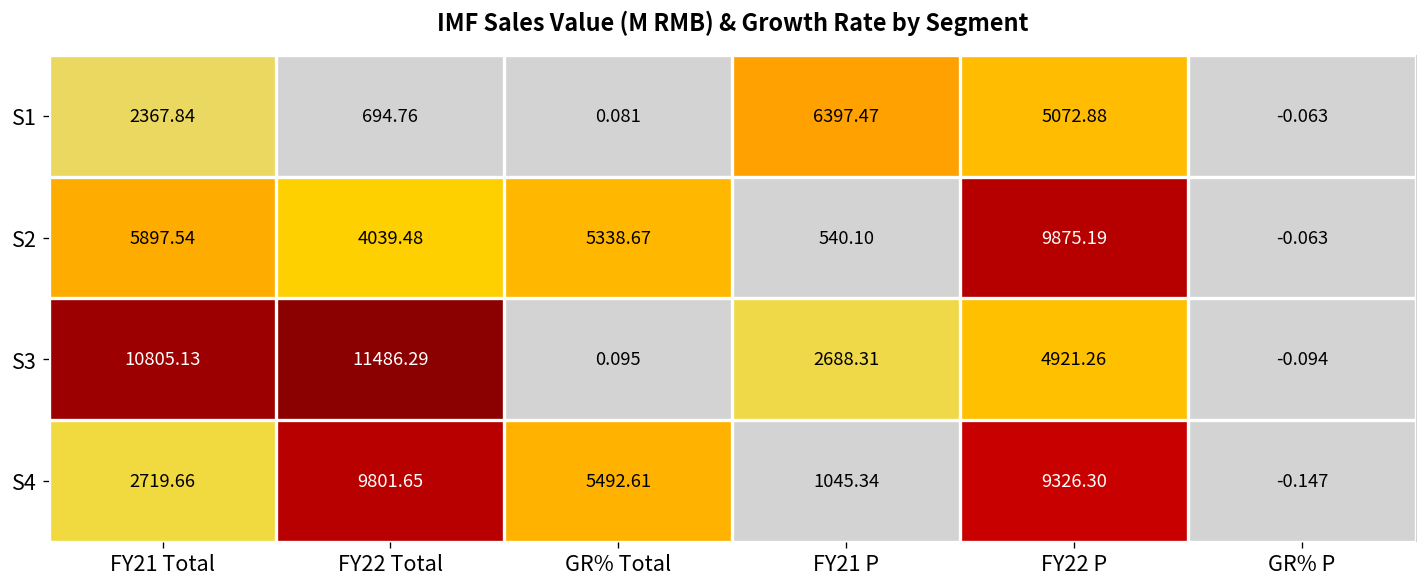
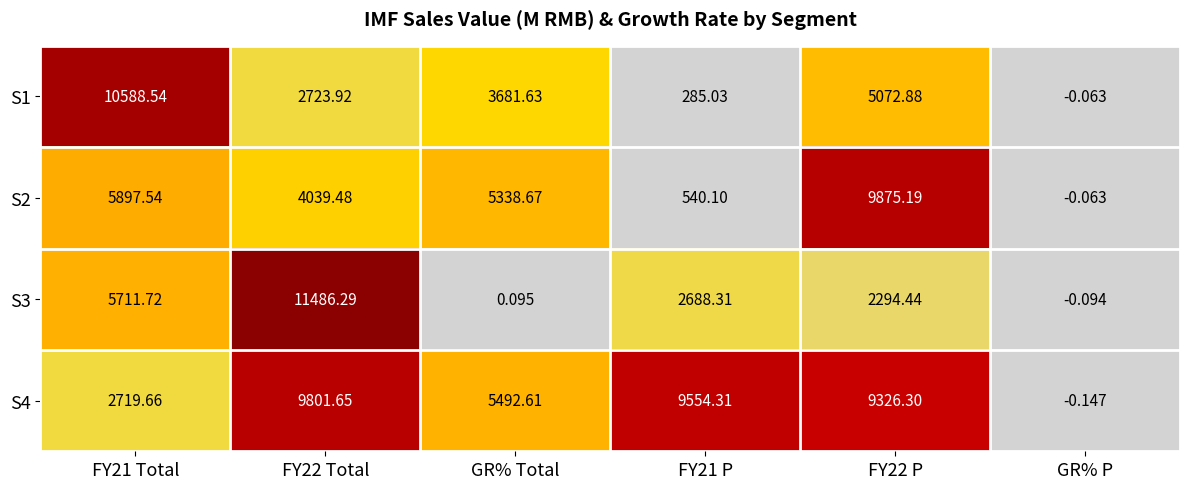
  {
    "S1": {
-     "FY21 Total": 2367.84,
-     "FY22 Total": 694.76,
-     "GR% Total": 0.081,
-     "FY21 P": 6397.47,
+     "FY21 Total": 10588.54,
+     "FY22 Total": 2723.92,
+     "GR% Total": 3681.63,
+     "FY21 P": 285.03,
      "FY22 P": 5072.88,
      "GR% P": -0.063
    },
    "S2": {
      "FY21 Total": 5897.54,
      "FY22 Total": 4039.48,
      "GR% Total": 5338.67,
      "FY21 P": 540.10,
      "FY22 P": 9875.19,
      "GR% P": -0.063
    },
    "S3": {
-     "FY21 Total": 10805.13,
+     "FY21 Total": 5711.72,
      "FY22 Total": 11486.29,
      "GR% Total": 0.095,
      "FY21 P": 2688.31,
-     "FY22 P": 4921.26,
+     "FY22 P": 2294.44,
      "GR% P": -0.094
    },
    "S4": {
      "FY21 Total": 2719.66,
      "FY22 Total": 9801.65,
      "GR% Total": 5492.61,
-     "FY21 P": 1045.34,
+     "FY21 P": 9554.31,
      "FY22 P": 9326.30,
      "GR% P": -0.147
    }
  }
